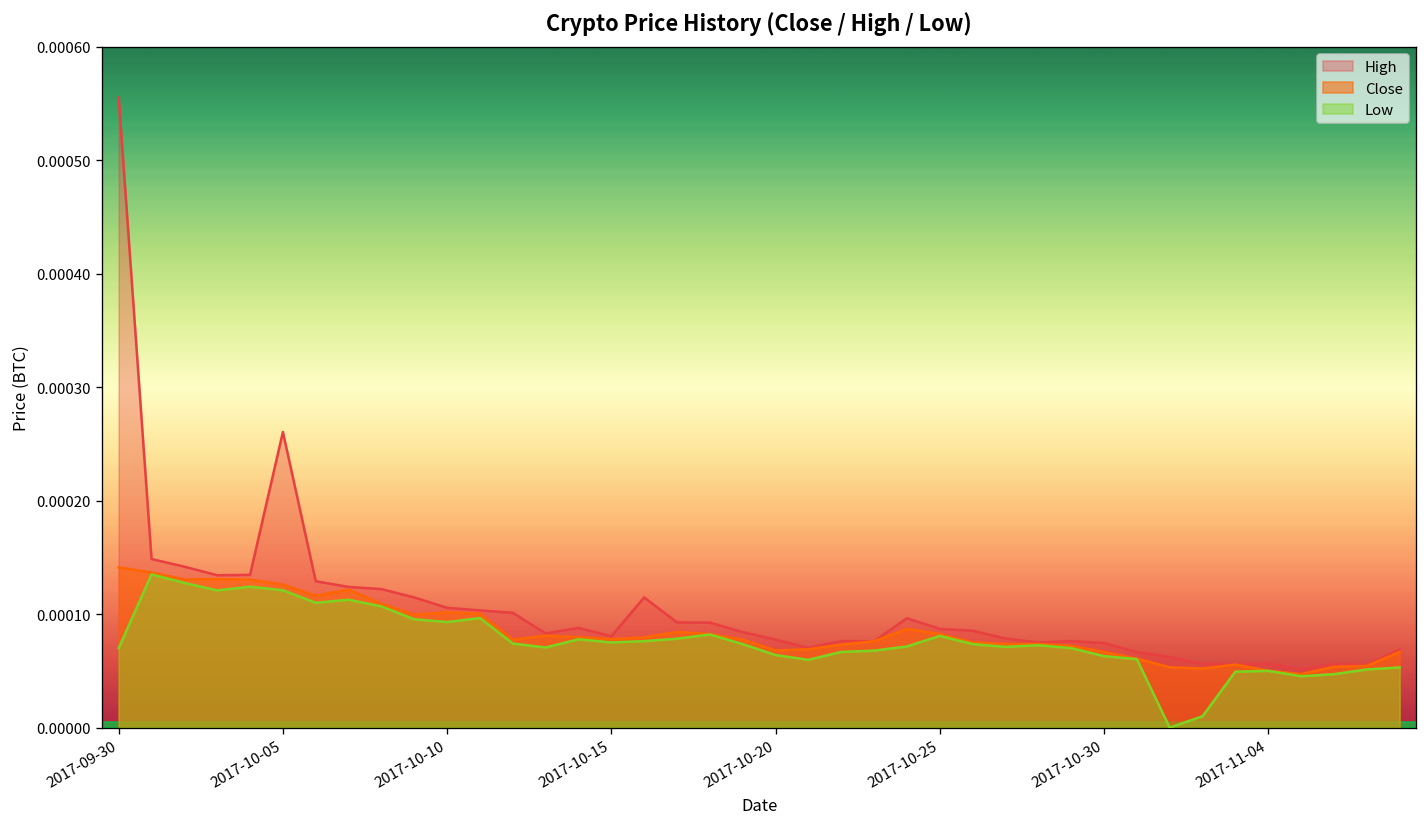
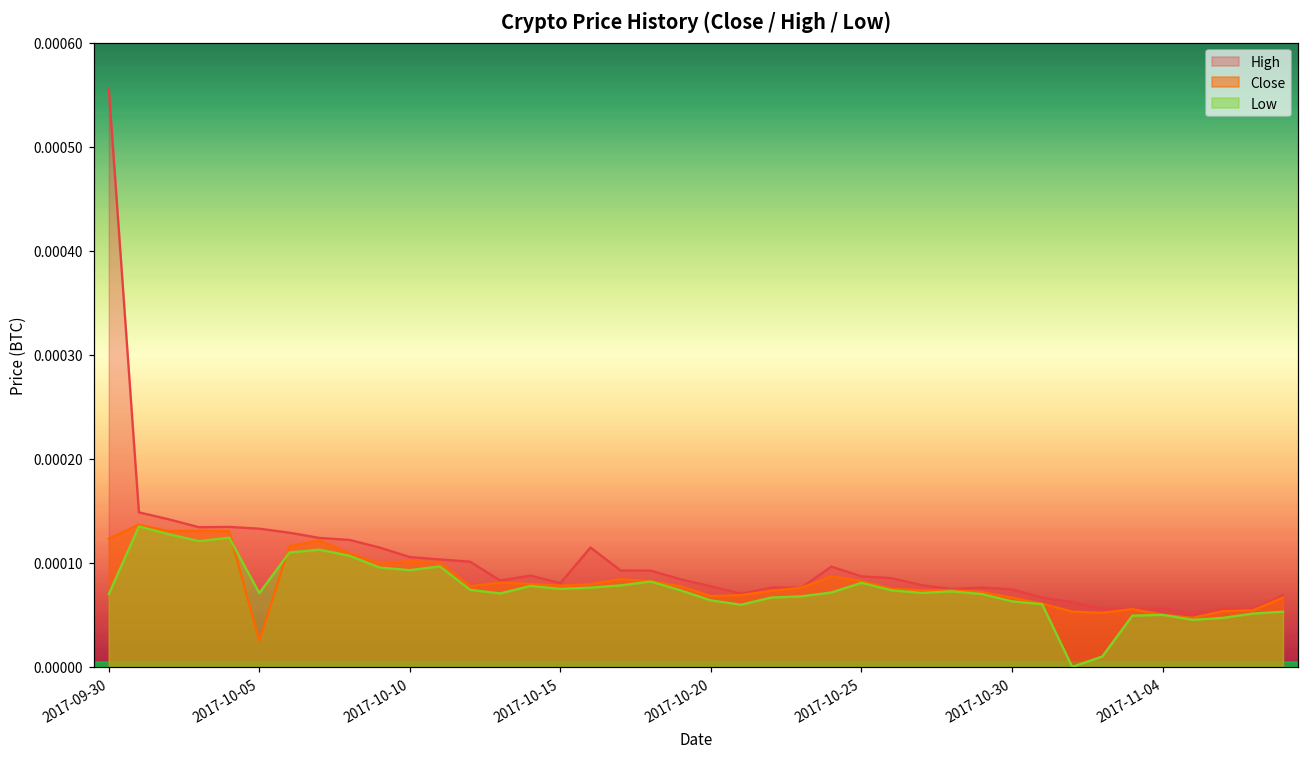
  {
    "High": {
      "2017-09-30": 0.00056,
-     "2017-10-05": 0.00026,
+     "2017-10-05": 0.00013,
      "2017-10-10": 0.00011,
      "2017-10-20": 0.00008,
      "2017-10-25": 0.00009,
      "2017-10-30": 0.00007,
      "2017-11-04": 0.00006
    },
    "Close": {
-     "2017-09-30": 0.00014,
-     "2017-10-05": 0.00013,
+     "2017-09-30": 0.00012,
+     "2017-10-05": 0.00002,
      "2017-10-10": 0.00010,
      "2017-10-20": 0.00007,
      "2017-10-30": 0.00007
    },
    "Low": {
      "2017-09-30": 0.00007,
-     "2017-10-05": 0.00012,
+     "2017-10-05": 0.00007,
      "2017-10-10": 0.00009,
      "2017-10-15": 0.00008,
      "2017-10-20": 0.00006,
      "2017-10-30": 0.00006
    }
  }
